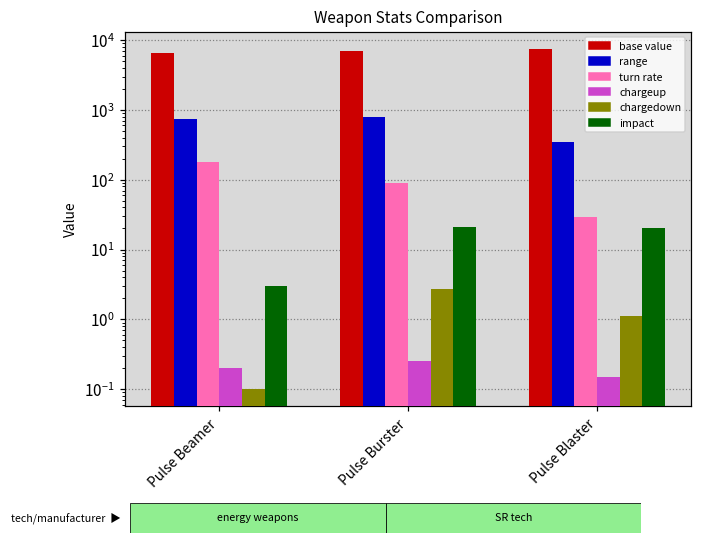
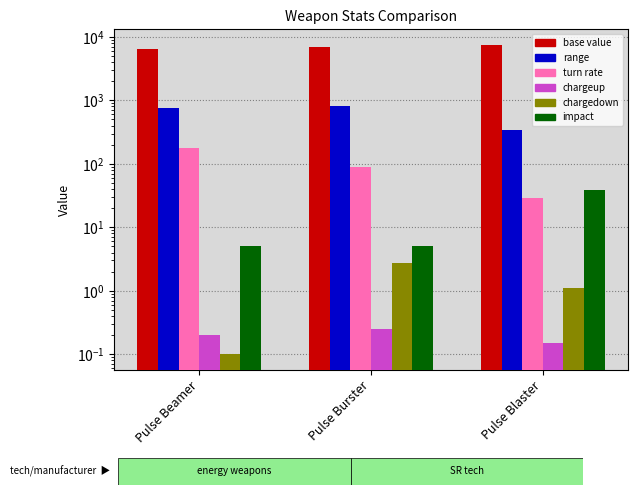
  {
    "base value": {
      "Pulse Beamer": 7000,
      "Pulse Burster": 7000,
      "Pulse Blaster": 8000
    },
    "range": {
      "Pulse Beamer": 800,
      "Pulse Burster": 800,
      "Pulse Blaster": 300
    },
    "turn rate": {
      "Pulse Beamer": 180,
      "Pulse Burster": 90,
      "Pulse Blaster": 30
    },
    "chargeup": {
      "Pulse Beamer": 0.20,
      "Pulse Burster": 0.25,
      "Pulse Blaster": 0.15
    },
    "chargedown": {
      "Pulse Beamer": 0.10,
      "Pulse Burster": 2.8,
      "Pulse Blaster": 1.1
    },
    "impact": {
-     "Pulse Beamer": 3,
-     "Pulse Burster": 21,
-     "Pulse Blaster": 20
+     "Pulse Beamer": 5,
+     "Pulse Burster": 5,
+     "Pulse Blaster": 40
    }
  }
